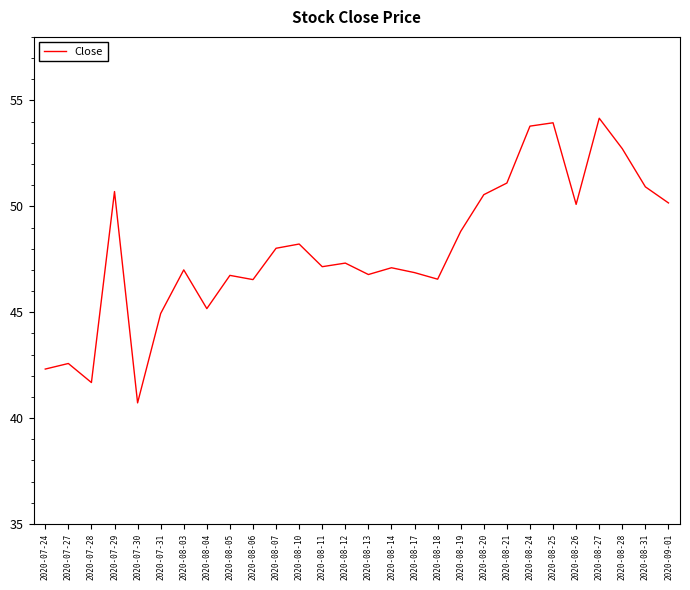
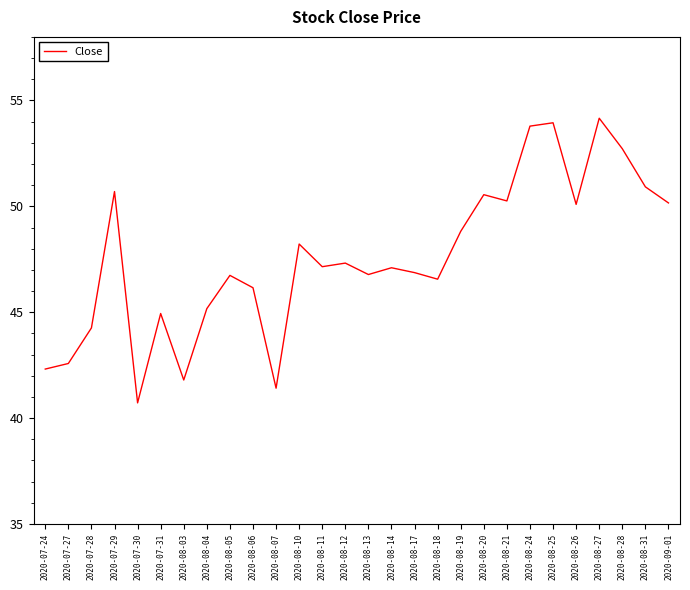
  {
    "2020-07-24": 42.3,
    "2020-07-27": 42.6,
-   "2020-07-28": 41.7,
+   "2020-07-28": 44.3,
    "2020-07-29": 50.7,
    "2020-07-30": 40.7,
    "2020-07-31": 44.9,
-   "2020-08-03": 47.0,
+   "2020-08-03": 41.8,
    "2020-08-04": 45.2,
    "2020-08-05": 46.7,
-   "2020-08-06": 46.5,
-   "2020-08-07": 48.0,
+   "2020-08-06": 46.2,
+   "2020-08-07": 41.4,
    "2020-08-10": 48.2,
    "2020-08-11": 47.2,
    "2020-08-12": 47.3,
    "2020-08-13": 46.8,
    "2020-08-14": 47.1,
    "2020-08-17": 46.9,
    "2020-08-18": 46.6,
    "2020-08-19": 48.8,
    "2020-08-20": 50.5,
-   "2020-08-21": 51.1,
+   "2020-08-21": 50.3,
    "2020-08-24": 53.8,
    "2020-08-25": 53.9,
    "2020-08-26": 50.1,
    "2020-08-27": 54.2,
    "2020-08-28": 52.7,
    "2020-08-31": 50.9,
    "2020-09-01": 50.2
  }
